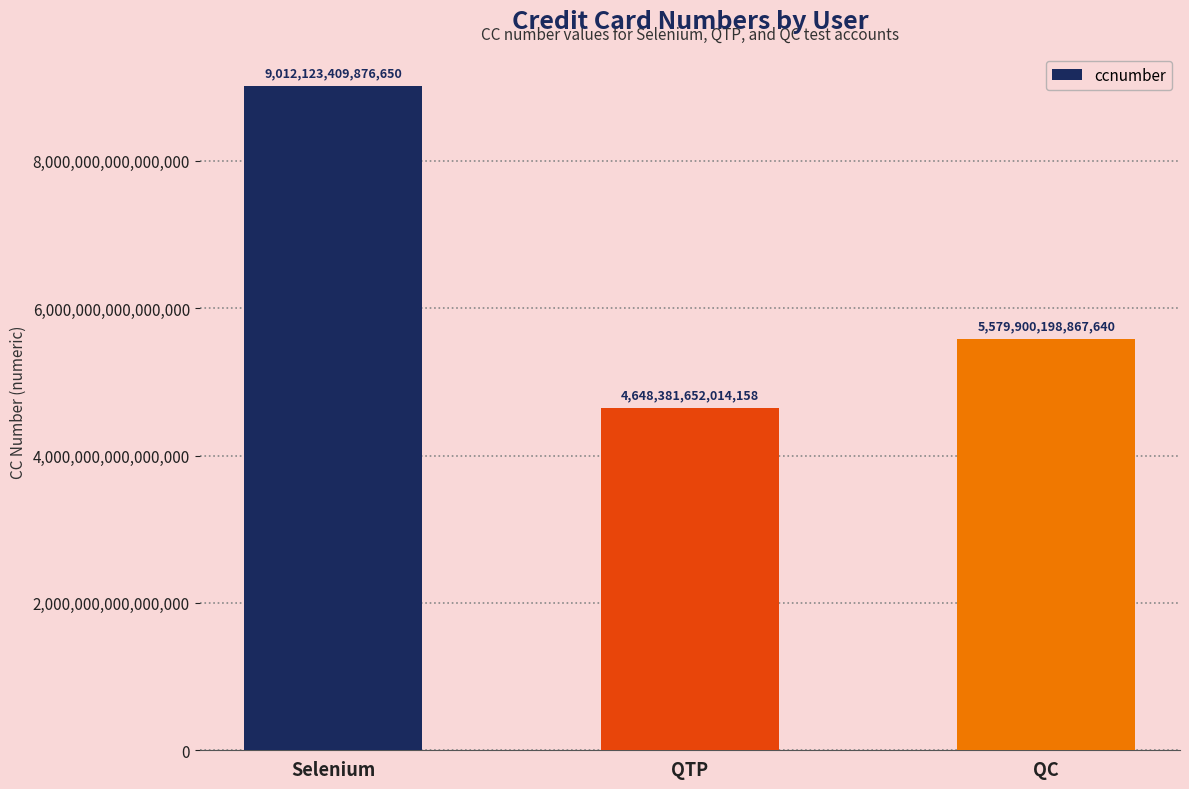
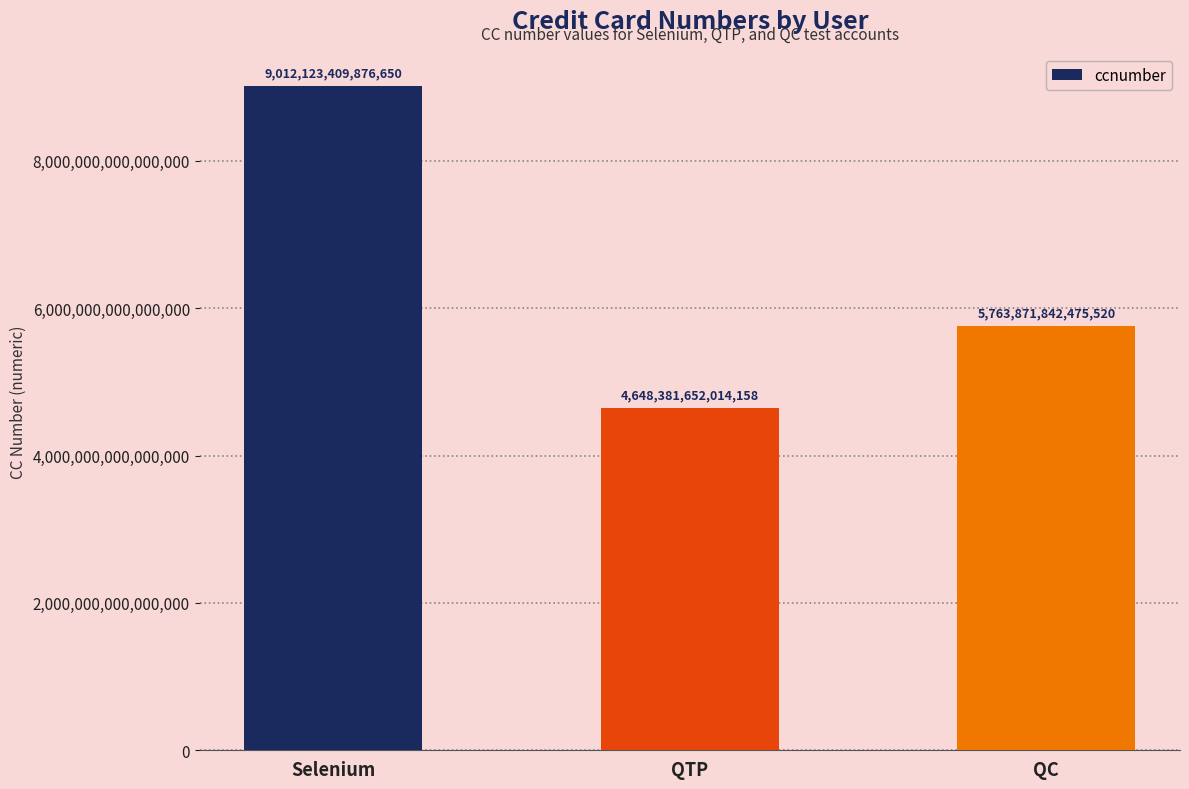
  {
    "Selenium": "9,012,123,409,876,650",
    "QTP": "4,648,381,652,014,158",
-   "QC": "5,579,900,198,867,640"
+   "QC": "5,763,871,842,475,520"
  }
